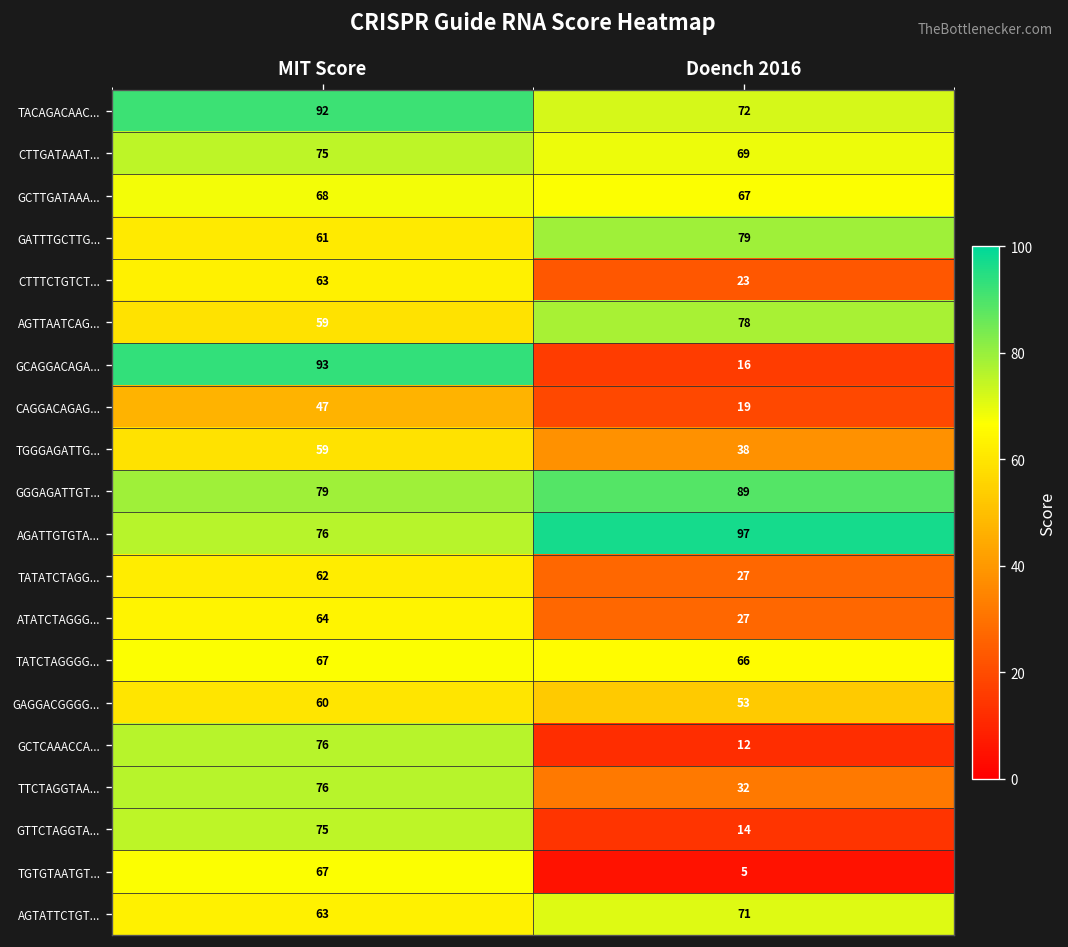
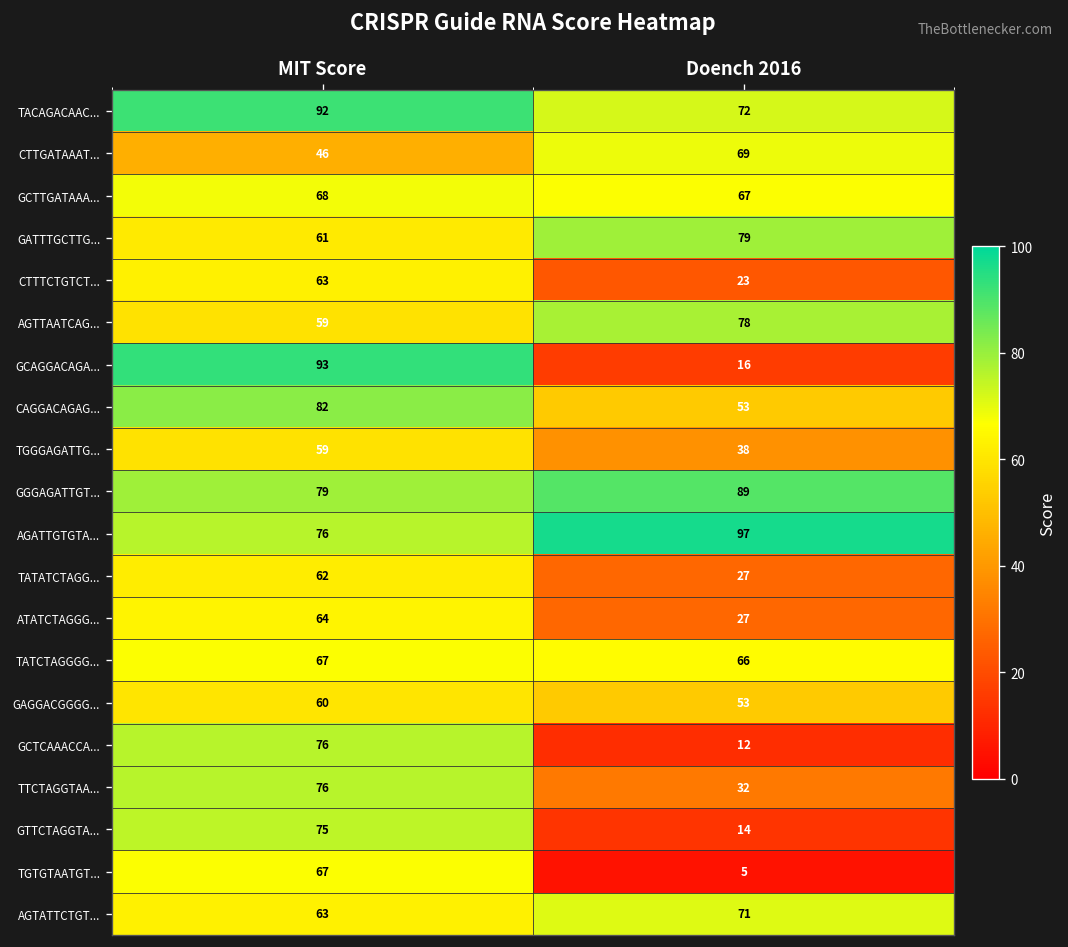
  {
    "TACAGACAAC...": {
      "MIT Score": 92,
      "Doench 2016": 72
    },
    "CTTGATAAAT...": {
-     "MIT Score": 75,
+     "MIT Score": 46,
      "Doench 2016": 69
    },
    "GCTTGATAAA...": {
      "MIT Score": 68,
      "Doench 2016": 67
    },
    "GATTTGCTTG...": {
      "MIT Score": 61,
      "Doench 2016": 79
    },
    "CTTTCTGTCT...": {
      "MIT Score": 63,
      "Doench 2016": 23
    },
    "AGTTAATCAG...": {
      "MIT Score": 59,
      "Doench 2016": 78
    },
    "GCAGGACAGA...": {
      "MIT Score": 93,
      "Doench 2016": 16
    },
    "CAGGACAGAG...": {
-     "MIT Score": 47,
-     "Doench 2016": 19
+     "MIT Score": 82,
+     "Doench 2016": 53
    },
    "TGGGAGATTG...": {
      "MIT Score": 59,
      "Doench 2016": 38
    },
    "GGGAGATTGT...": {
      "MIT Score": 79,
      "Doench 2016": 89
    },
    "AGATTGTGTA...": {
      "MIT Score": 76,
      "Doench 2016": 97
    },
    "TATATCTAGG...": {
      "MIT Score": 62,
      "Doench 2016": 27
    },
    "ATATCTAGGG...": {
      "MIT Score": 64,
      "Doench 2016": 27
    },
    "TATCTAGGGG...": {
      "MIT Score": 67,
      "Doench 2016": 66
    },
    "GAGGACGGGG...": {
      "MIT Score": 60,
      "Doench 2016": 53
    },
    "GCTCAAACCA...": {
      "MIT Score": 76,
      "Doench 2016": 12
    },
    "TTCTAGGTAA...": {
      "MIT Score": 76,
      "Doench 2016": 32
    },
    "GTTCTAGGTA...": {
      "MIT Score": 75,
      "Doench 2016": 14
    },
    "TGTGTAATGT...": {
      "MIT Score": 67,
      "Doench 2016": 5
    },
    "AGTATTCTGT...": {
      "MIT Score": 63,
      "Doench 2016": 71
    }
  }
